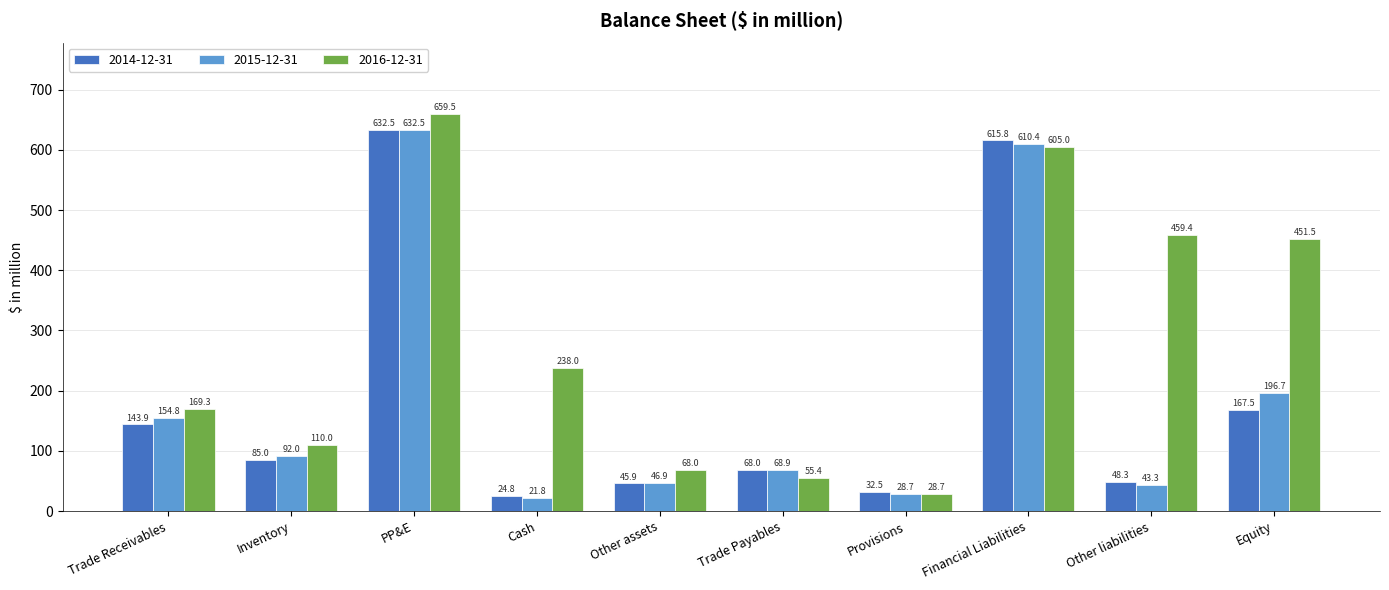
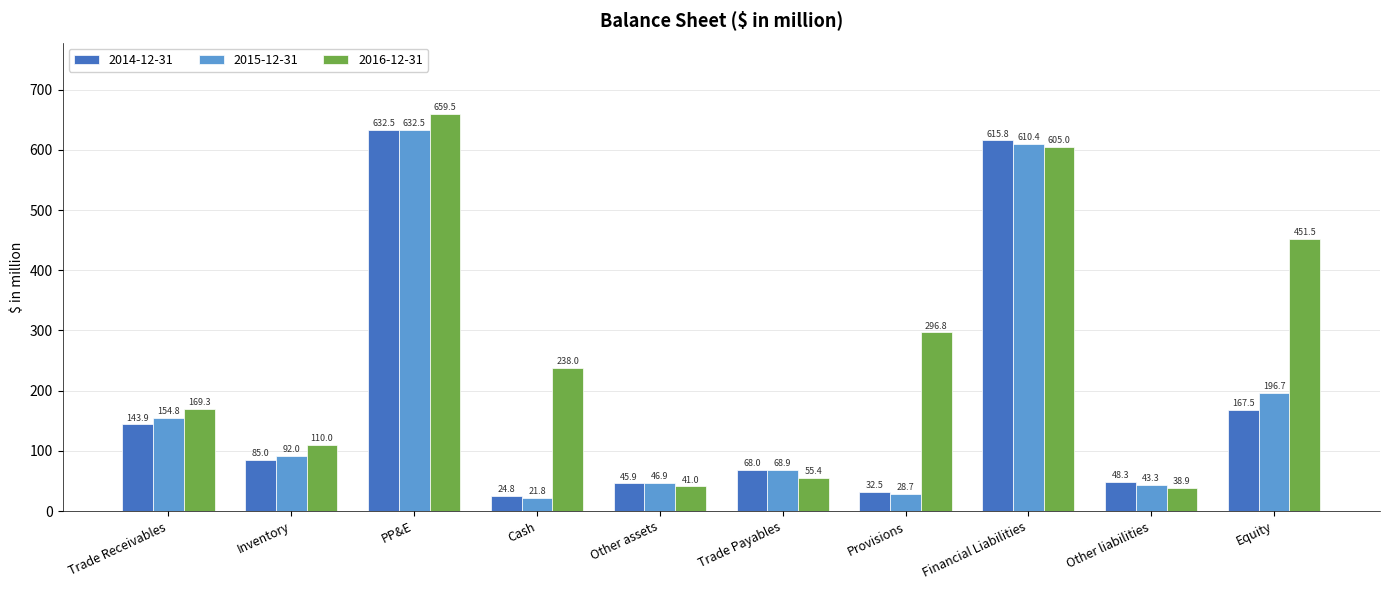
  {
    "2016-12-31": {
      "Trade Receivables": 169.3,
      "Inventory": 110.0,
      "PP&E": 659.5,
      "Cash": 238.0,
-     "Other assets": 68.0,
+     "Other assets": 41.0,
      "Trade Payables": 55.4,
-     "Provisions": 28.7,
+     "Provisions": 296.8,
      "Financial Liabilities": 605.0,
-     "Other liabilities": 459.4,
+     "Other liabilities": 38.9,
      "Equity": 451.5
    }
  }
